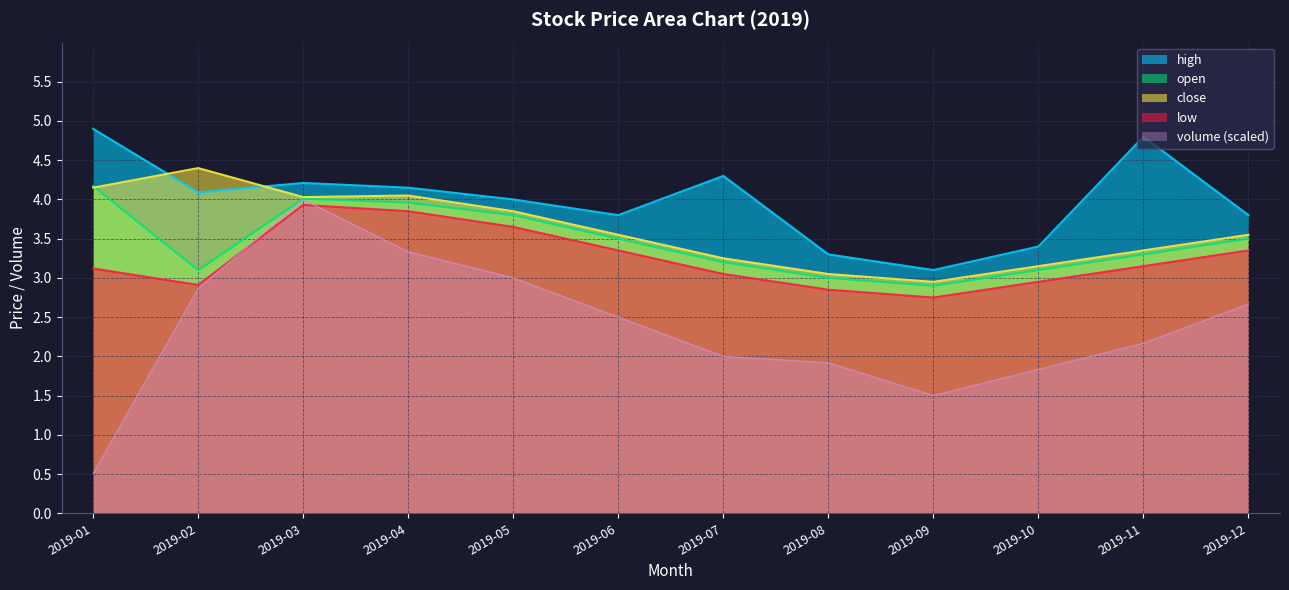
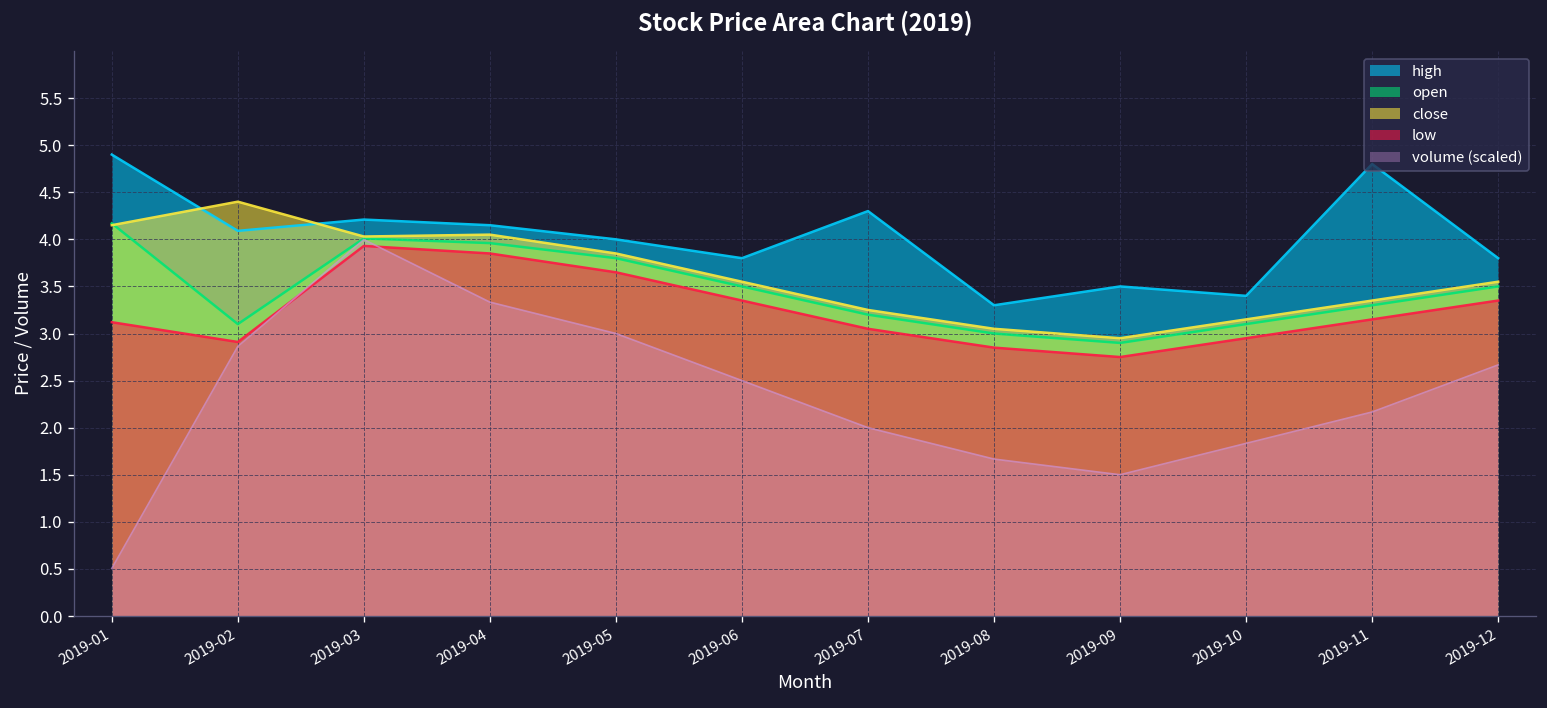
  {
    "high": {
      "2019-01": 4.9,
      "2019-02": 4.1,
      "2019-03": 4.2,
      "2019-04": 4.2,
      "2019-05": 4.0,
      "2019-06": 3.8,
      "2019-07": 4.3,
      "2019-08": 3.3,
-     "2019-09": 3.1,
+     "2019-09": 3.5,
      "2019-10": 3.4,
      "2019-12": 3.8
    },
    "open": {
      "2019-02": 3.1,
      "2019-04": 4.0,
      "2019-05": 3.8,
      "2019-06": 3.5,
      "2019-07": 3.2,
      "2019-08": 3.0,
      "2019-09": 2.9,
      "2019-10": 3.1,
      "2019-11": 3.3,
      "2019-12": 3.5
    },
    "close": {
      "2019-02": 4.4,
      "2019-04": 4.1,
      "2019-05": 3.9,
      "2019-06": 3.6,
      "2019-07": 3.3,
      "2019-08": 3.1,
      "2019-09": 3.0,
      "2019-10": 3.2,
      "2019-11": 3.4,
      "2019-12": 3.6
    },
    "low": {
      "2019-01": 3.1,
      "2019-02": 2.9,
      "2019-03": 3.9,
      "2019-04": 3.9,
      "2019-05": 3.7,
      "2019-06": 3.4,
      "2019-07": 3.1,
      "2019-08": 2.9,
      "2019-09": 2.8,
      "2019-10": 3.0,
      "2019-11": 3.2,
      "2019-12": 3.4
    },
    "volume (scaled)": {
      "2019-01": 0.5,
      "2019-02": 2.9,
      "2019-04": 3.3,
      "2019-05": 3.0,
      "2019-06": 2.5,
      "2019-07": 2.0,
-     "2019-08": 1.9,
+     "2019-08": 1.7,
      "2019-09": 1.5,
      "2019-10": 1.8,
      "2019-11": 2.2,
      "2019-12": 2.7
    }
  }
